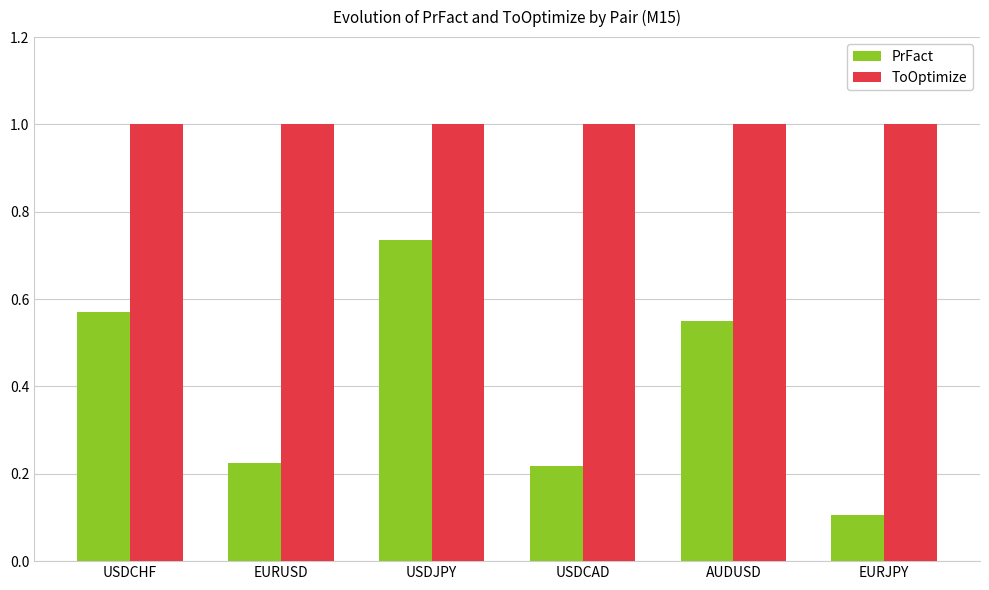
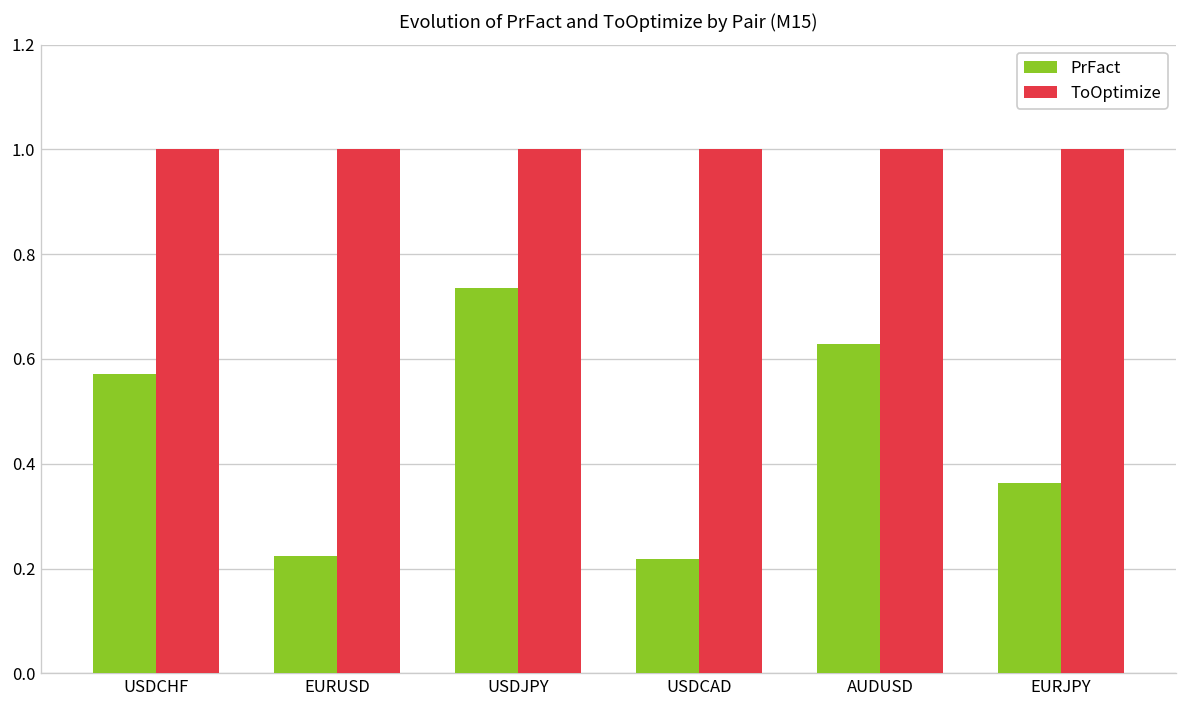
  {
    "PrFact": {
      "USDCHF": 0.57,
      "EURUSD": 0.22,
      "USDJPY": 0.74,
      "USDCAD": 0.22,
-     "AUDUSD": 0.55,
-     "EURJPY": 0.11
+     "AUDUSD": 0.63,
+     "EURJPY": 0.36
    },
    "ToOptimize": {
      "USDCHF": 1.00,
      "EURUSD": 1.00,
      "USDJPY": 1.00,
      "USDCAD": 1.00,
      "AUDUSD": 1.00,
      "EURJPY": 1.00
    }
  }
